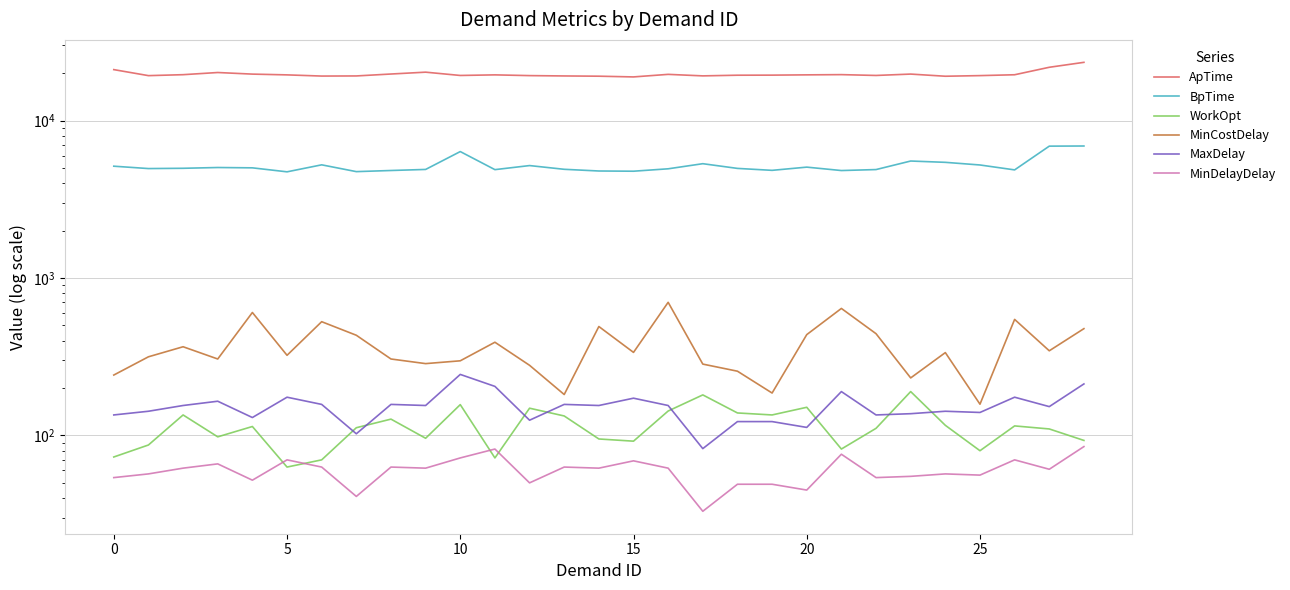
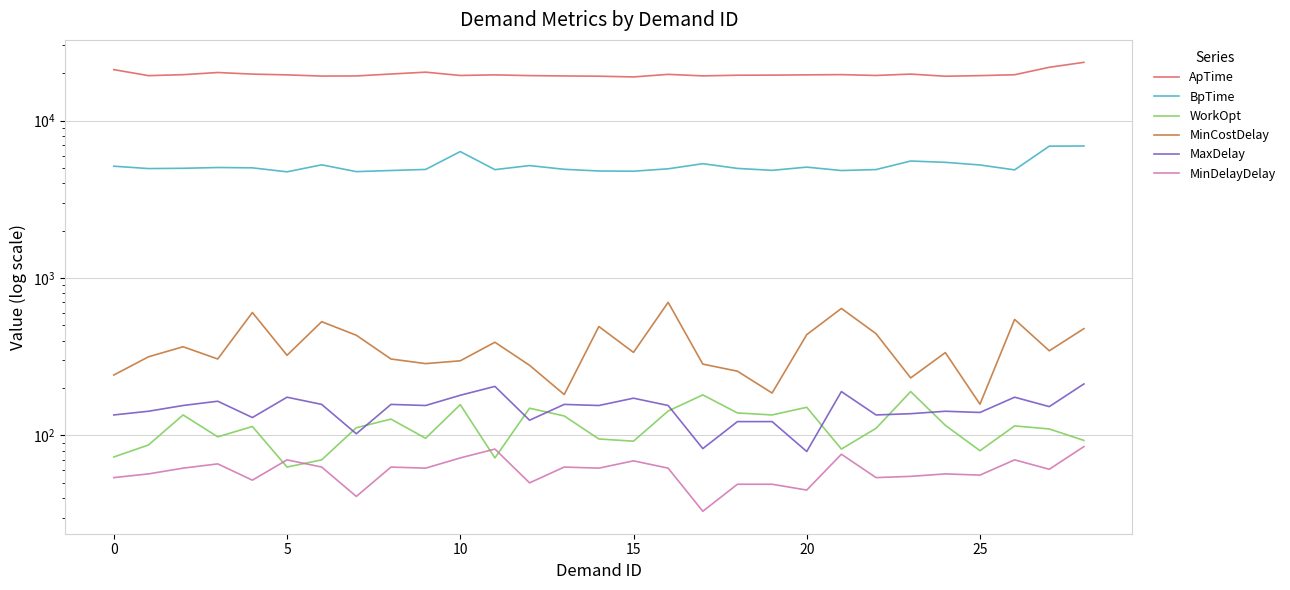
  {
    "BpTime": {
      "0": 5100,
      "5": 4700,
      "10": 6400,
      "15": 4800,
      "20": 5100,
      "25": 5200
    },
    "WorkOpt": {
      "0": 70,
      "5": 63,
      "10": 160,
      "15": 90,
      "20": 150,
      "25": 80
    },
    "MaxDelay": {
      "0": 140,
      "5": 180,
-     "10": 240,
+     "10": 180,
      "15": 170,
-     "20": 110,
+     "20": 80,
      "25": 140
    },
    "MinDelayDelay": {
      "0": 54,
      "5": 70,
      "10": 70,
      "15": 70,
      "20": 45,
      "25": 56
    }
  }
